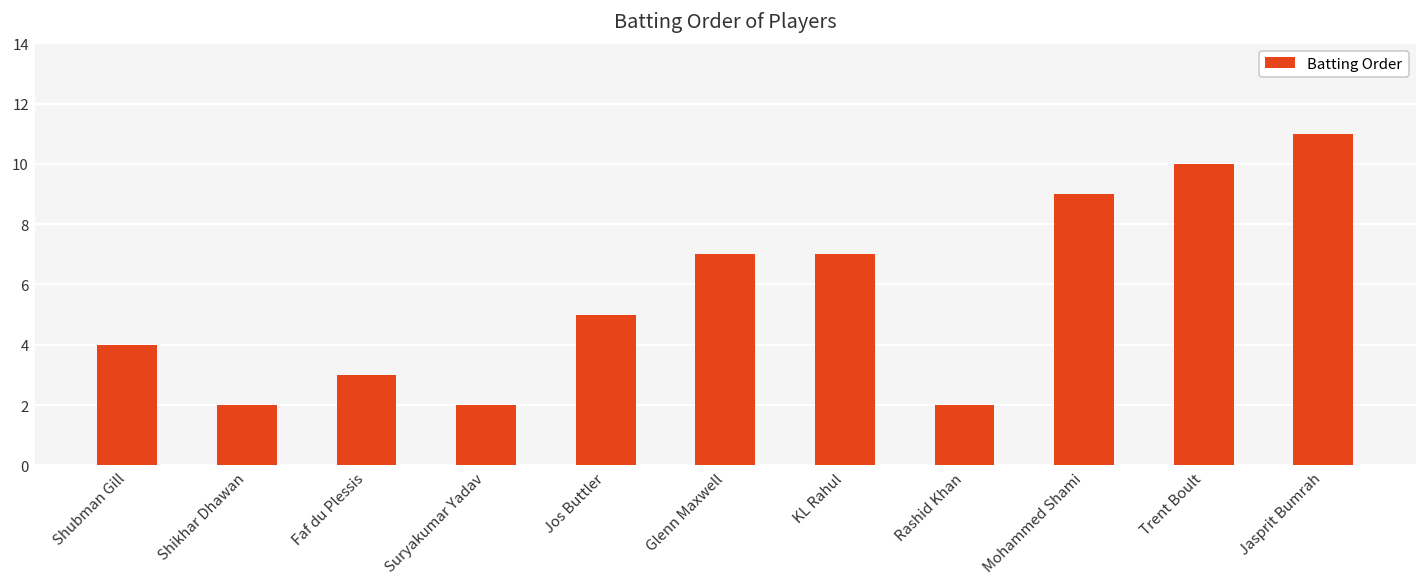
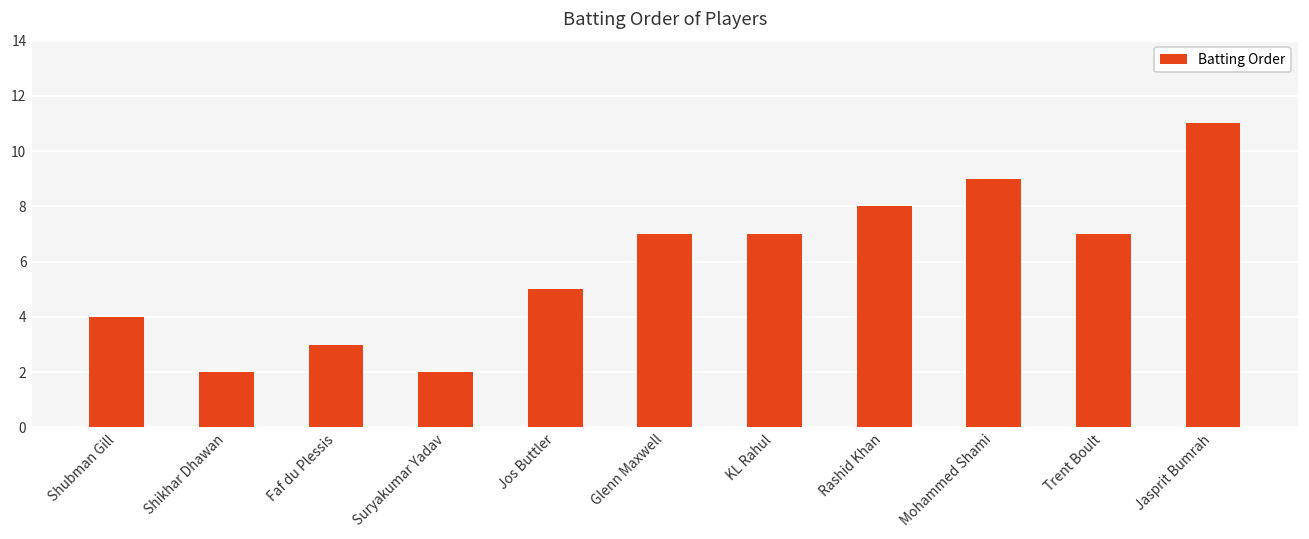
  {
    "Shubman Gill": 4,
    "Shikhar Dhawan": 2,
    "Faf du Plessis": 3,
    "Suryakumar Yadav": 2,
    "Jos Buttler": 5,
    "Glenn Maxwell": 7,
    "KL Rahul": 7,
-   "Rashid Khan": 2,
+   "Rashid Khan": 8,
    "Mohammed Shami": 9,
-   "Trent Boult": 10,
+   "Trent Boult": 7,
    "Jasprit Bumrah": 11
  }
